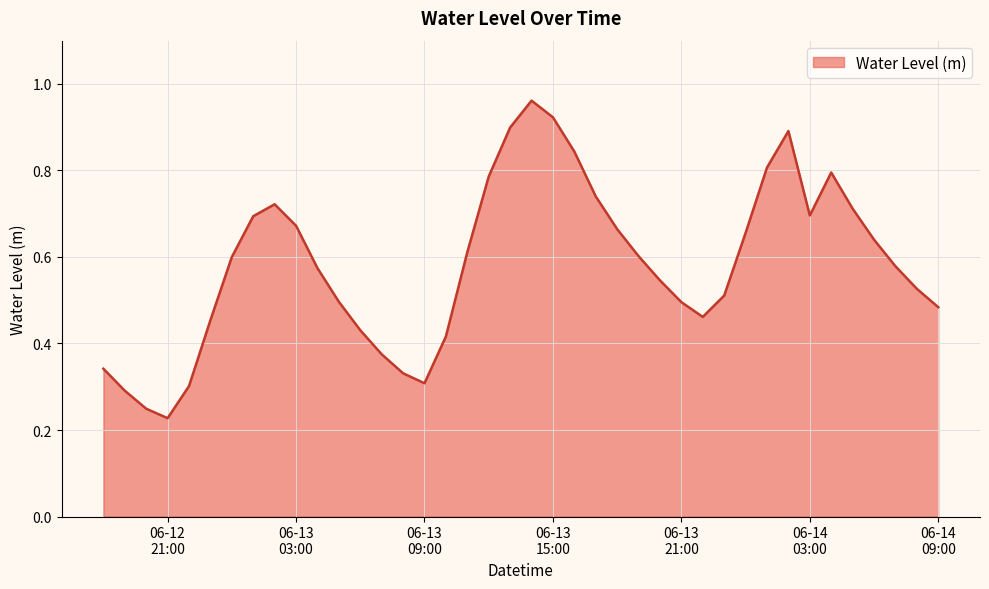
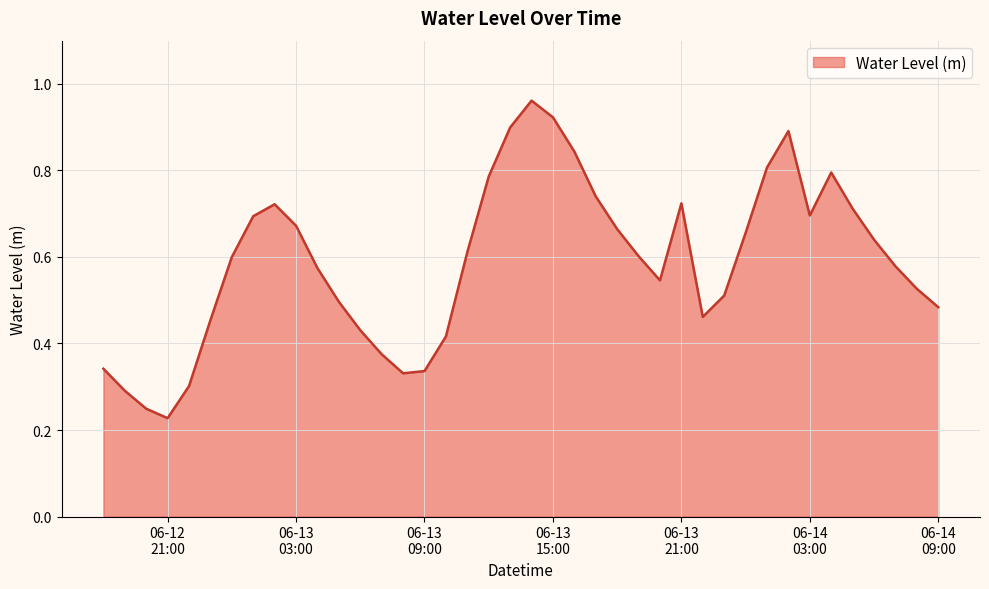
  {
    "06-12 21:00": 0.23,
    "06-13 03:00": 0.67,
-   "06-13 09:00": 0.31,
+   "06-13 09:00": 0.34,
    "06-13 15:00": 0.92,
-   "06-13 21:00": 0.50,
+   "06-13 21:00": 0.72,
    "06-14 03:00": 0.70,
    "06-14 09:00": 0.48
  }
